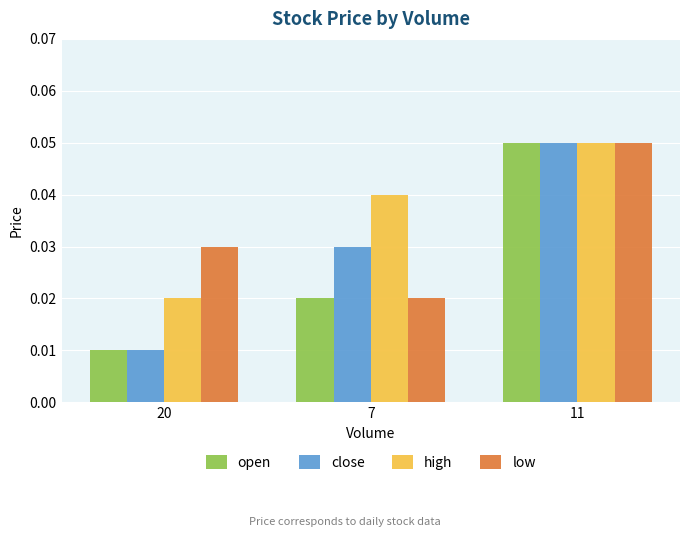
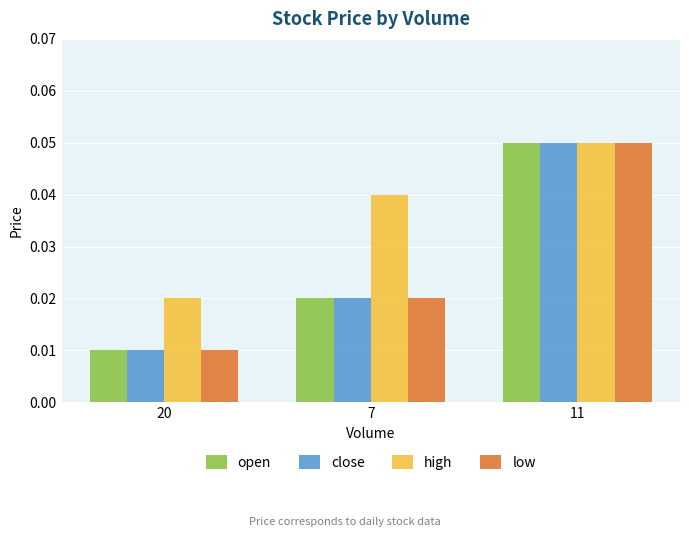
  {
    "open": {
      "20": 0.01,
      "7": 0.02,
      "11": 0.05
    },
    "close": {
      "20": 0.01,
-     "7": 0.03,
+     "7": 0.02,
      "11": 0.05
    },
    "high": {
      "20": 0.02,
      "7": 0.04,
      "11": 0.05
    },
    "low": {
-     "20": 0.03,
+     "20": 0.01,
      "7": 0.02,
      "11": 0.05
    }
  }
